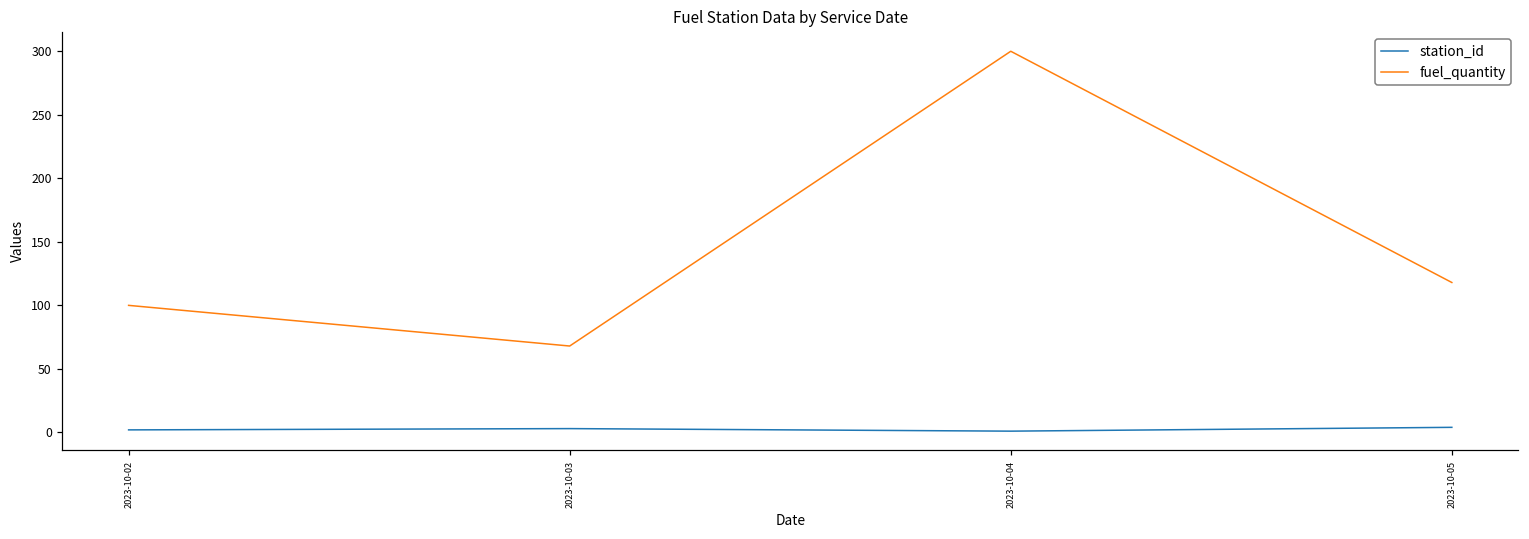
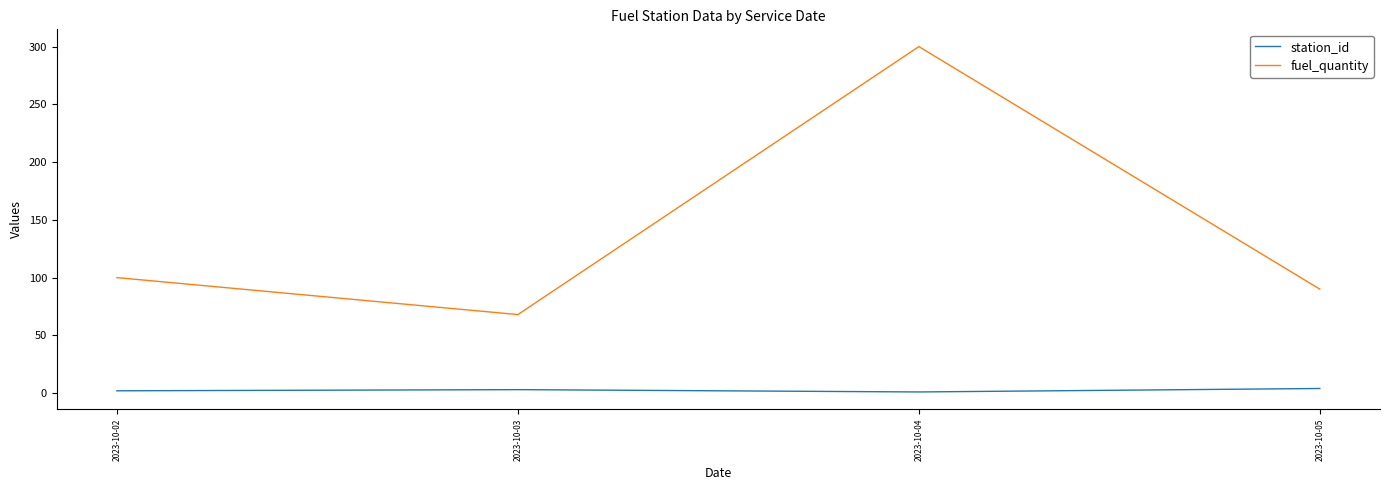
  {
    "station_id": {
      "2023-10-02": 2,
      "2023-10-03": 3,
      "2023-10-04": 1,
      "2023-10-05": 4
    },
    "fuel_quantity": {
      "2023-10-02": 100,
      "2023-10-03": 68,
      "2023-10-04": 300,
-     "2023-10-05": 118
+     "2023-10-05": 90
    }
  }
